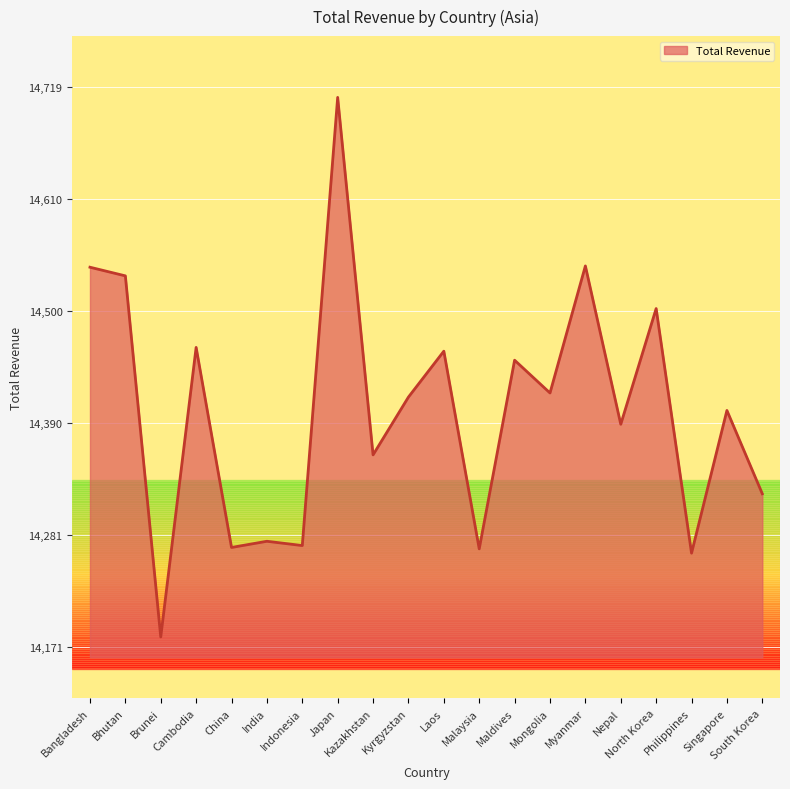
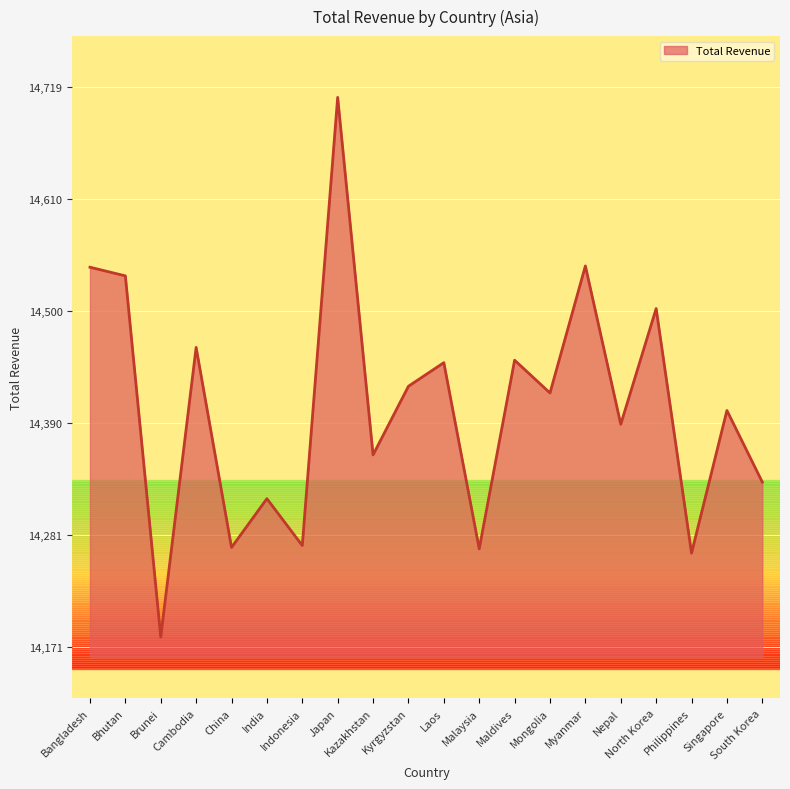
  {
    "Bangladesh": "14,543",
    "Bhutan": "14,535",
    "Brunei": "14,181",
    "Cambodia": "14,465",
    "China": "14,269",
-   "India": "14,275",
+   "India": "14,316",
    "Indonesia": "14,271",
    "Japan": "14,709",
    "Kazakhstan": "14,359",
-   "Kyrgyzstan": "14,416",
-   "Laos": "14,461",
+   "Kyrgyzstan": "14,427",
+   "Laos": "14,450",
    "Malaysia": "14,267",
    "Maldives": "14,452",
    "Mongolia": "14,420",
    "Myanmar": "14,544",
    "Nepal": "14,389",
    "North Korea": "14,503",
    "Philippines": "14,263",
    "Singapore": "14,403",
-   "South Korea": "14,321"
+   "South Korea": "14,333"
  }
